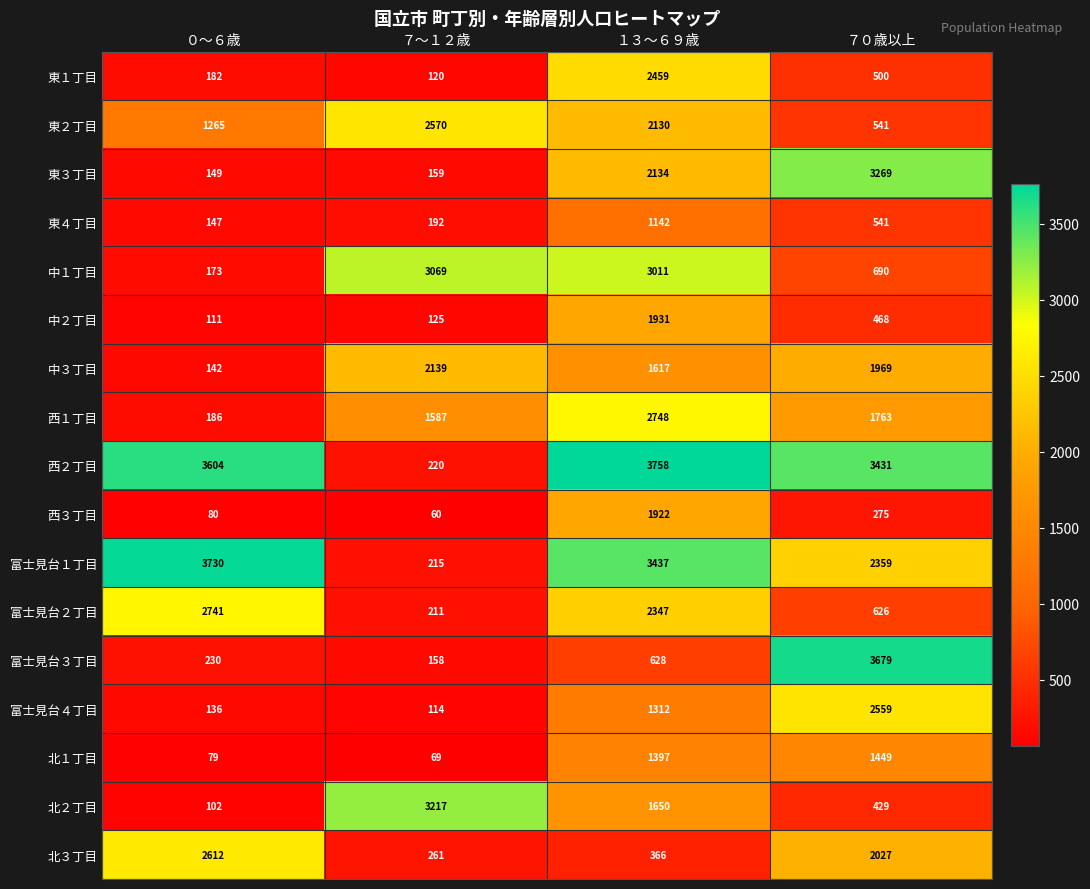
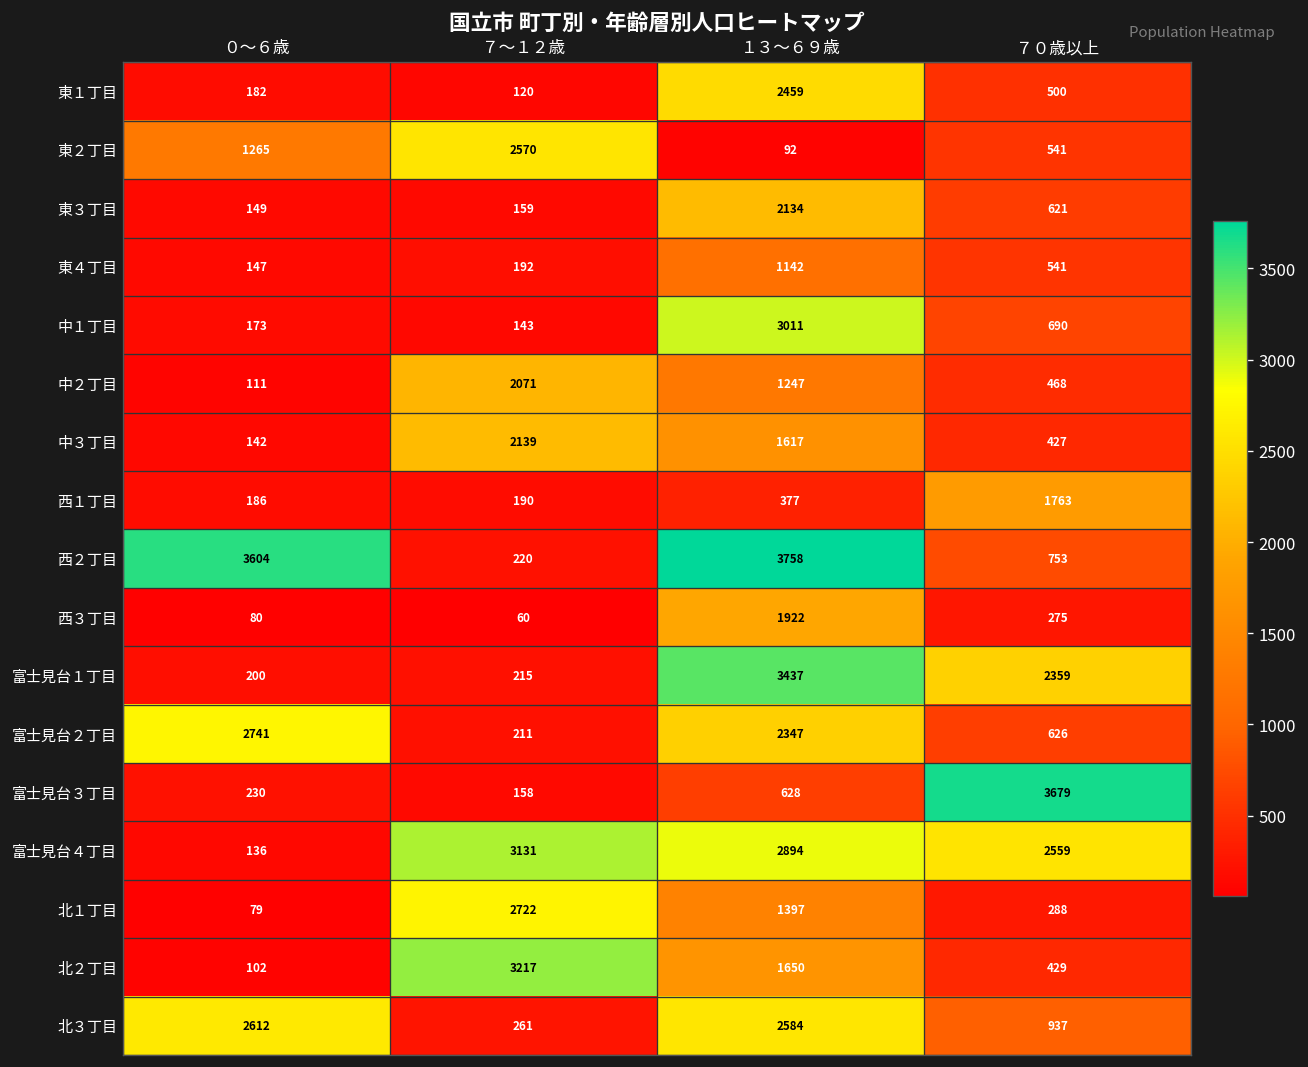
  {
    "東１丁目": {
      "０～６歳": 182,
      "７～１２歳": 120,
      "１３～６９歳": 2459,
      "７０歳以上": 500
    },
    "東２丁目": {
      "０～６歳": 1265,
      "７～１２歳": 2570,
-     "１３～６９歳": 2130,
+     "１３～６９歳": 92,
      "７０歳以上": 541
    },
    "東３丁目": {
      "０～６歳": 149,
      "７～１２歳": 159,
      "１３～６９歳": 2134,
-     "７０歳以上": 3269
+     "７０歳以上": 621
    },
    "東４丁目": {
      "０～６歳": 147,
      "７～１２歳": 192,
      "１３～６９歳": 1142,
      "７０歳以上": 541
    },
    "中１丁目": {
      "０～６歳": 173,
-     "７～１２歳": 3069,
+     "７～１２歳": 143,
      "１３～６９歳": 3011,
      "７０歳以上": 690
    },
    "中２丁目": {
      "０～６歳": 111,
-     "７～１２歳": 125,
-     "１３～６９歳": 1931,
+     "７～１２歳": 2071,
+     "１３～６９歳": 1247,
      "７０歳以上": 468
    },
    "中３丁目": {
      "０～６歳": 142,
      "７～１２歳": 2139,
      "１３～６９歳": 1617,
-     "７０歳以上": 1969
+     "７０歳以上": 427
    },
    "西１丁目": {
      "０～６歳": 186,
-     "７～１２歳": 1587,
-     "１３～６９歳": 2748,
+     "７～１２歳": 190,
+     "１３～６９歳": 377,
      "７０歳以上": 1763
    },
    "西２丁目": {
      "０～６歳": 3604,
      "７～１２歳": 220,
      "１３～６９歳": 3758,
-     "７０歳以上": 3431
+     "７０歳以上": 753
    },
    "西３丁目": {
      "０～６歳": 80,
      "７～１２歳": 60,
      "１３～６９歳": 1922,
      "７０歳以上": 275
    },
    "富士見台１丁目": {
-     "０～６歳": 3730,
+     "０～６歳": 200,
      "７～１２歳": 215,
      "１３～６９歳": 3437,
      "７０歳以上": 2359
    },
    "富士見台２丁目": {
      "０～６歳": 2741,
      "７～１２歳": 211,
      "１３～６９歳": 2347,
      "７０歳以上": 626
    },
    "富士見台３丁目": {
      "０～６歳": 230,
      "７～１２歳": 158,
      "１３～６９歳": 628,
      "７０歳以上": 3679
    },
    "富士見台４丁目": {
      "０～６歳": 136,
-     "７～１２歳": 114,
-     "１３～６９歳": 1312,
+     "７～１２歳": 3131,
+     "１３～６９歳": 2894,
      "７０歳以上": 2559
    },
    "北１丁目": {
      "０～６歳": 79,
-     "７～１２歳": 69,
+     "７～１２歳": 2722,
      "１３～６９歳": 1397,
-     "７０歳以上": 1449
+     "７０歳以上": 288
    },
    "北２丁目": {
      "０～６歳": 102,
      "７～１２歳": 3217,
      "１３～６９歳": 1650,
      "７０歳以上": 429
    },
    "北３丁目": {
      "０～６歳": 2612,
      "７～１２歳": 261,
-     "１３～６９歳": 366,
-     "７０歳以上": 2027
+     "１３～６９歳": 2584,
+     "７０歳以上": 937
    }
  }
